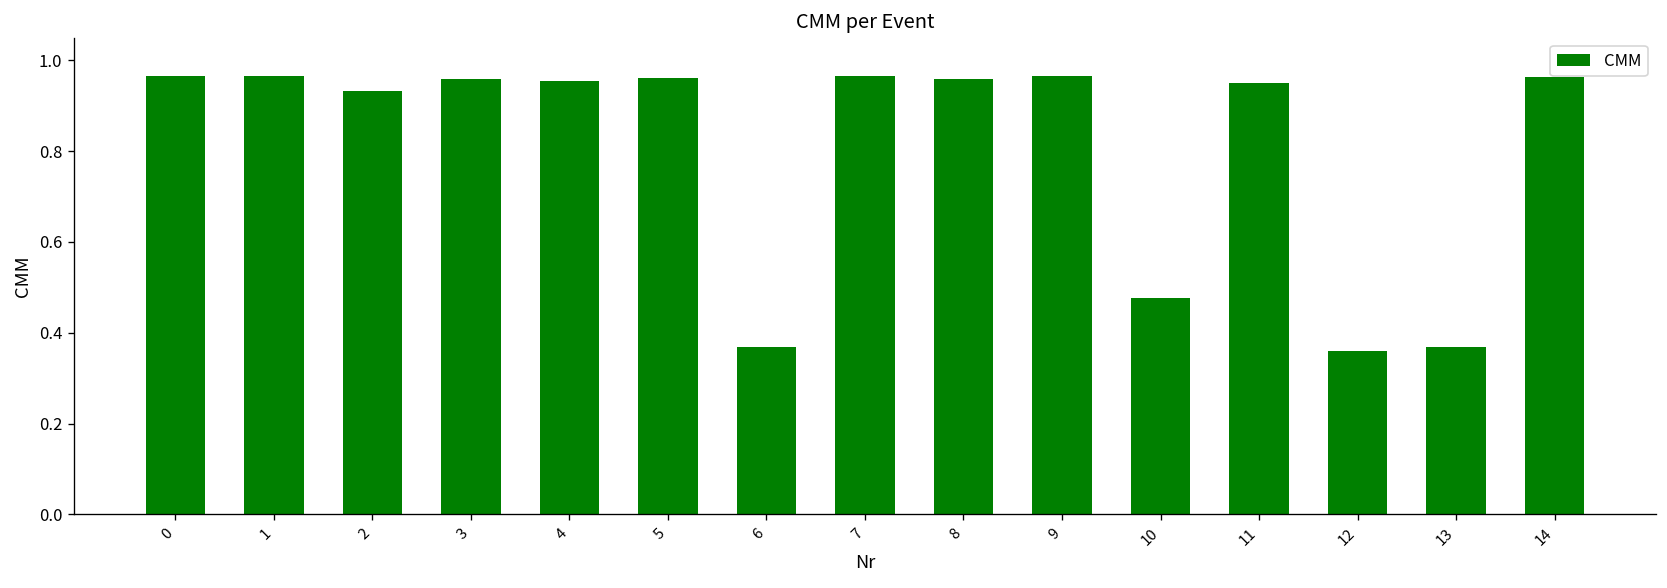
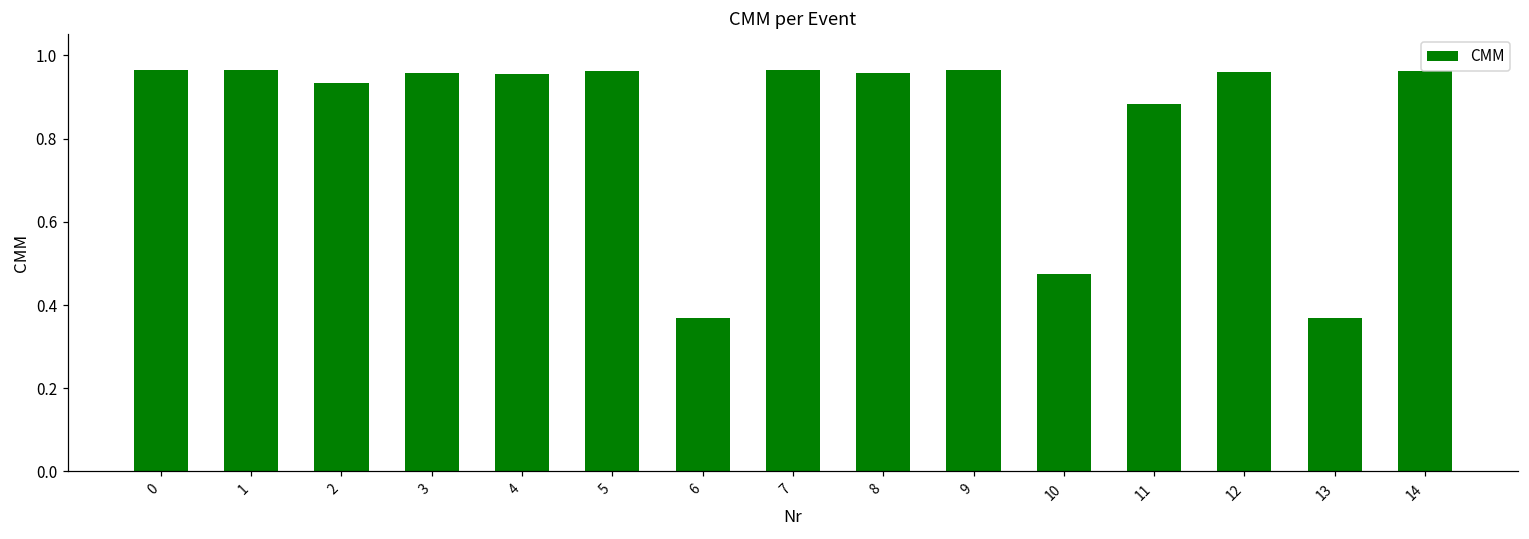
  {
    "0": 0.96,
    "1": 0.97,
    "2": 0.93,
    "3": 0.96,
    "4": 0.95,
    "5": 0.96,
    "6": 0.37,
    "7": 0.97,
    "8": 0.96,
    "9": 0.97,
    "10": 0.48,
-   "11": 0.95,
-   "12": 0.36,
+   "11": 0.88,
+   "12": 0.96,
    "13": 0.37,
    "14": 0.96
  }
